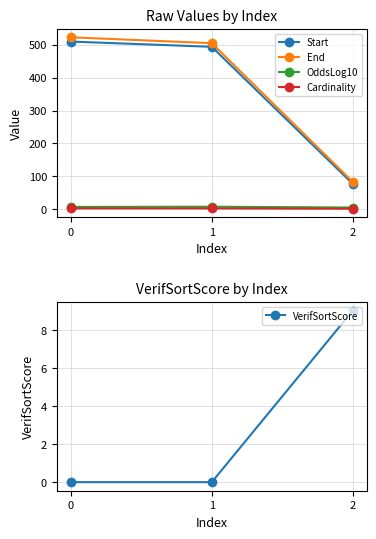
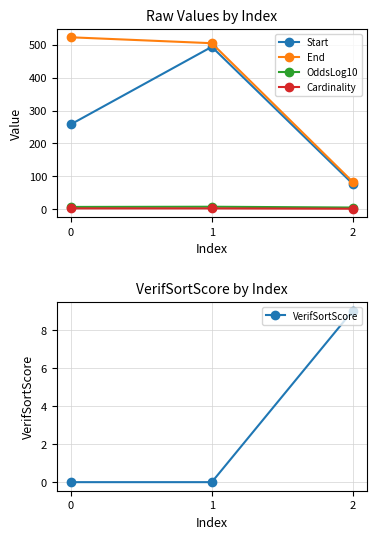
  {
    "Raw Values by Index": {
      "Start": {
-       "0": 510,
+       "0": 260,
        "1": 490
      },
      "End": {
        "0": 520,
        "1": 510
      }
    },
    "VerifSortScore by Index": {
      "0": 0.0,
      "1": 0.0
    }
  }
